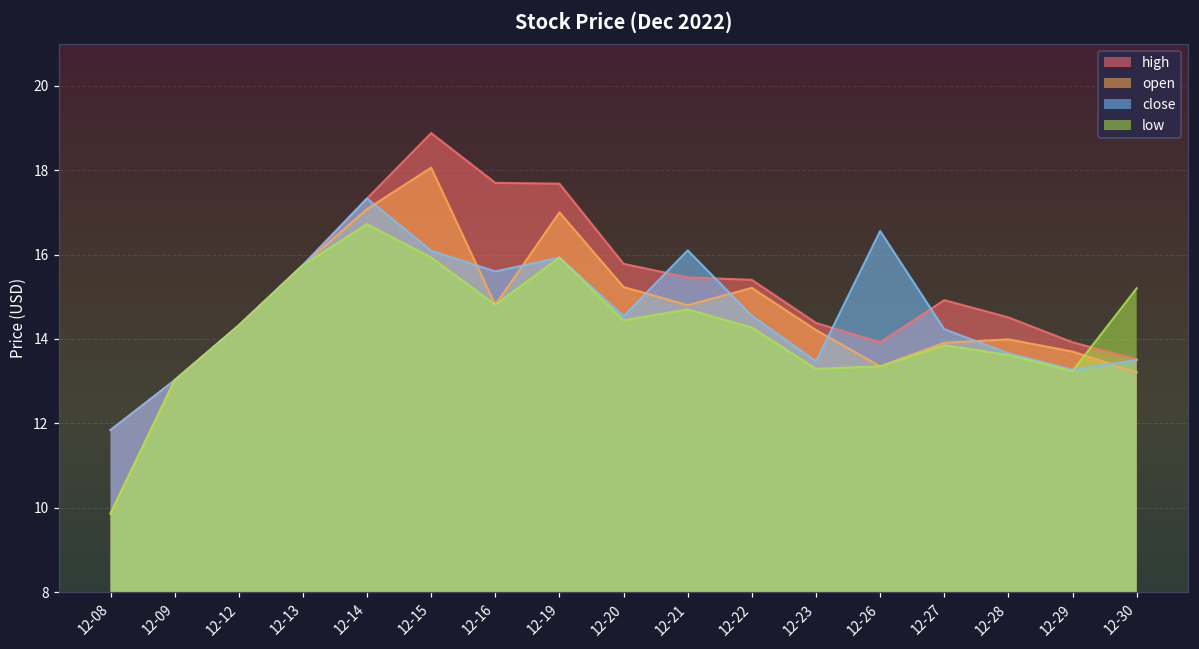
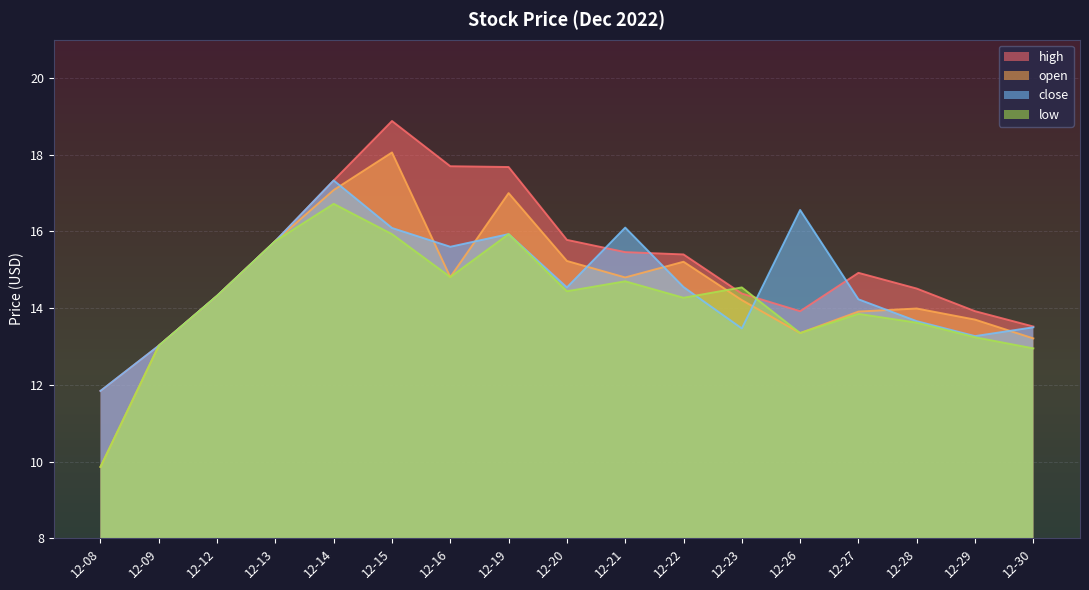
  {
    "close": {
      "12-15": 16.1,
      "12-16": 15.6,
      "12-20": 14.5,
      "12-21": 16.1,
      "12-22": 14.6,
      "12-23": 13.5,
      "12-26": 16.6,
      "12-27": 14.2
    },
    "low": {
      "12-14": 16.7,
      "12-15": 15.9,
      "12-20": 14.4,
      "12-21": 14.7,
      "12-22": 14.3,
-     "12-23": 13.3,
-     "12-30": 15.2
+     "12-23": 14.5,
+     "12-30": 13.0
    }
  }
